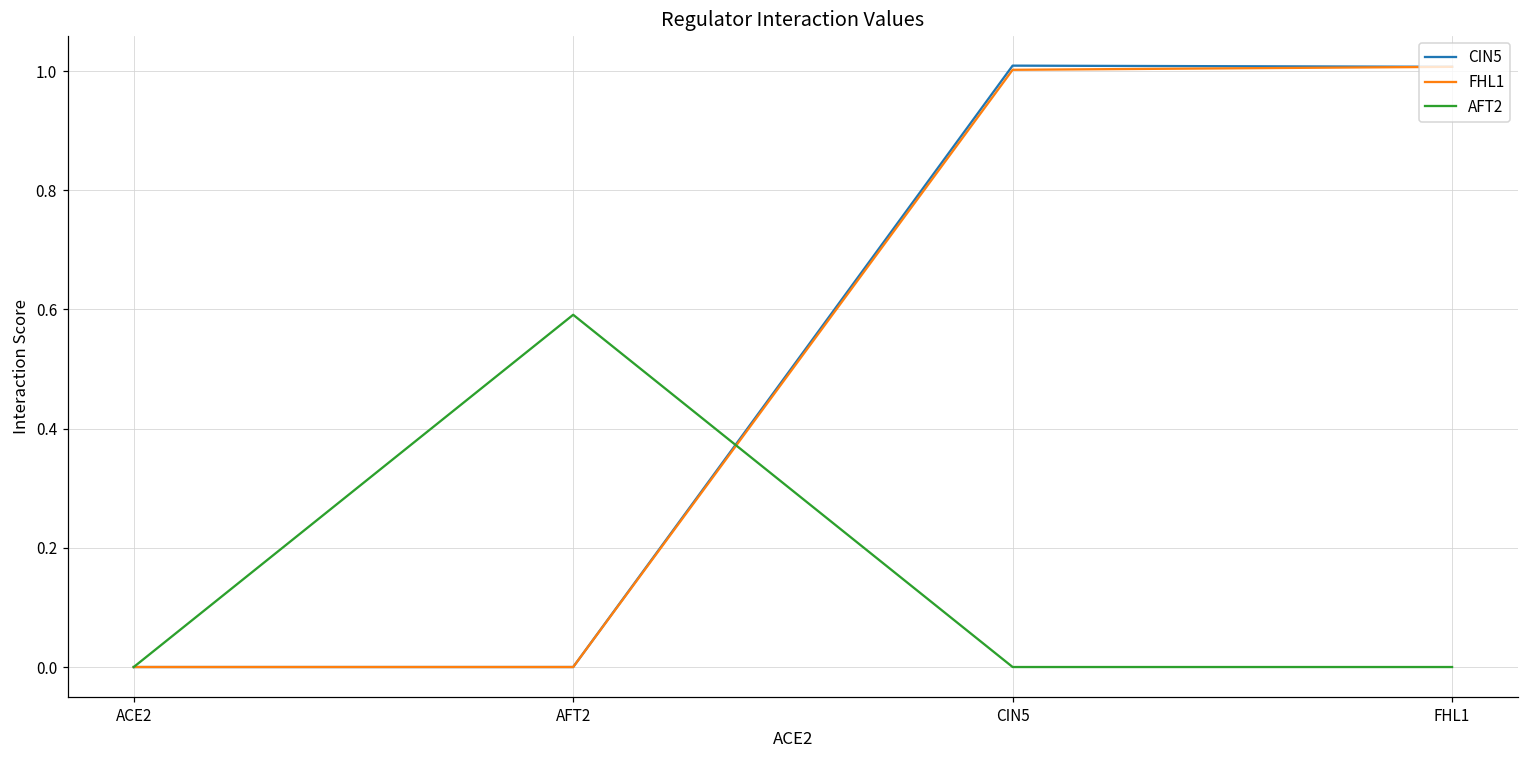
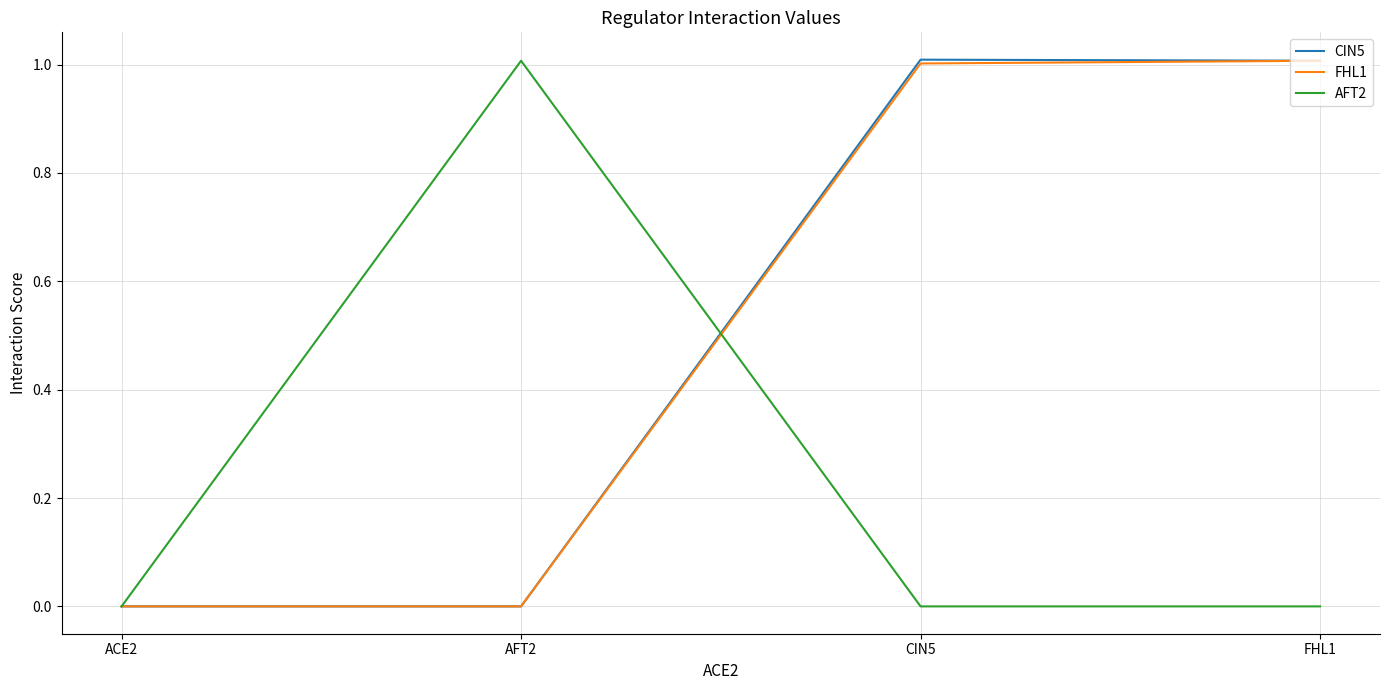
  {
    "CIN5": {
      "CIN5": 1.01
    },
    "FHL1": {
      "CIN5": 1.00
    },
    "AFT2": {
-     "AFT2": 0.59,
+     "AFT2": 1.01,
      "CIN5": 0.00,
      "FHL1": 0.00
    }
  }
